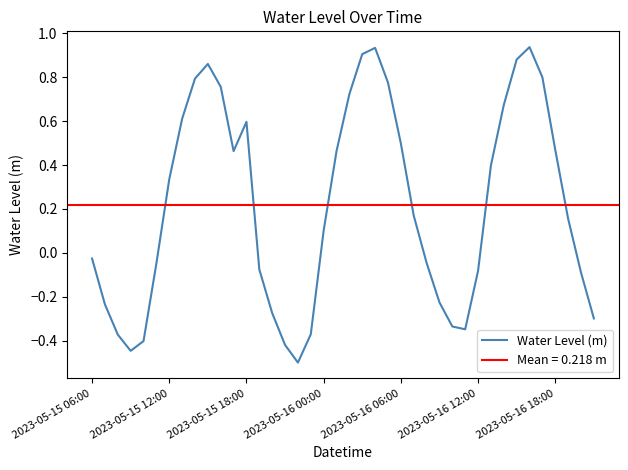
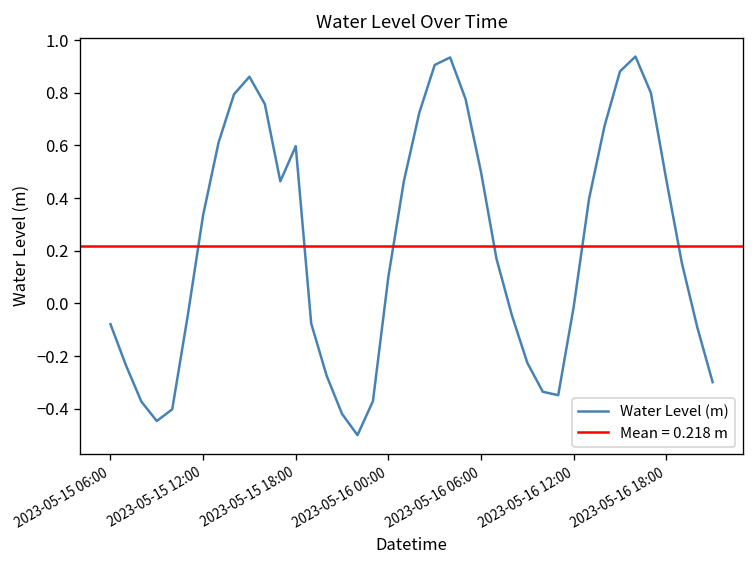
  {
-   "2023-05-15 06:00": -0.03,
+   "2023-05-15 06:00": -0.08,
    "2023-05-15 12:00": 0.33,
    "2023-05-15 18:00": 0.60,
    "2023-05-16 00:00": 0.10,
    "2023-05-16 06:00": 0.50,
-   "2023-05-16 12:00": -0.08,
+   "2023-05-16 12:00": -0.01,
    "2023-05-16 18:00": 0.47
  }
